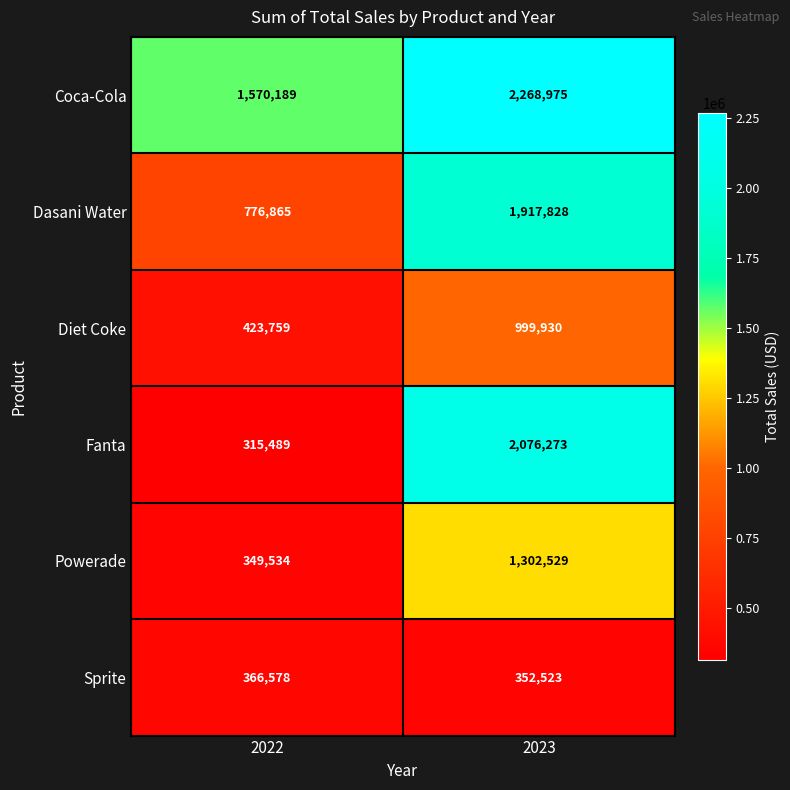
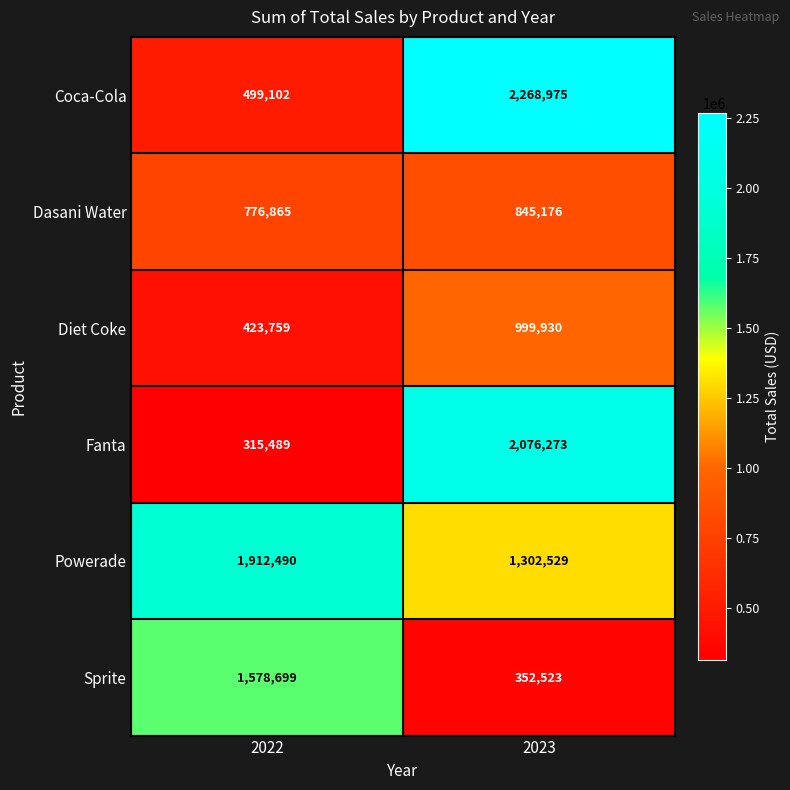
  {
    "Coca-Cola": {
-     "2022": "1,570,189",
+     "2022": "499,102",
      "2023": "2,268,975"
    },
    "Dasani Water": {
      "2022": "776,865",
-     "2023": "1,917,828"
+     "2023": "845,176"
    },
    "Diet Coke": {
      "2022": "423,759",
      "2023": "999,930"
    },
    "Fanta": {
      "2022": "315,489",
      "2023": "2,076,273"
    },
    "Powerade": {
-     "2022": "349,534",
+     "2022": "1,912,490",
      "2023": "1,302,529"
    },
    "Sprite": {
-     "2022": "366,578",
+     "2022": "1,578,699",
      "2023": "352,523"
    }
  }
